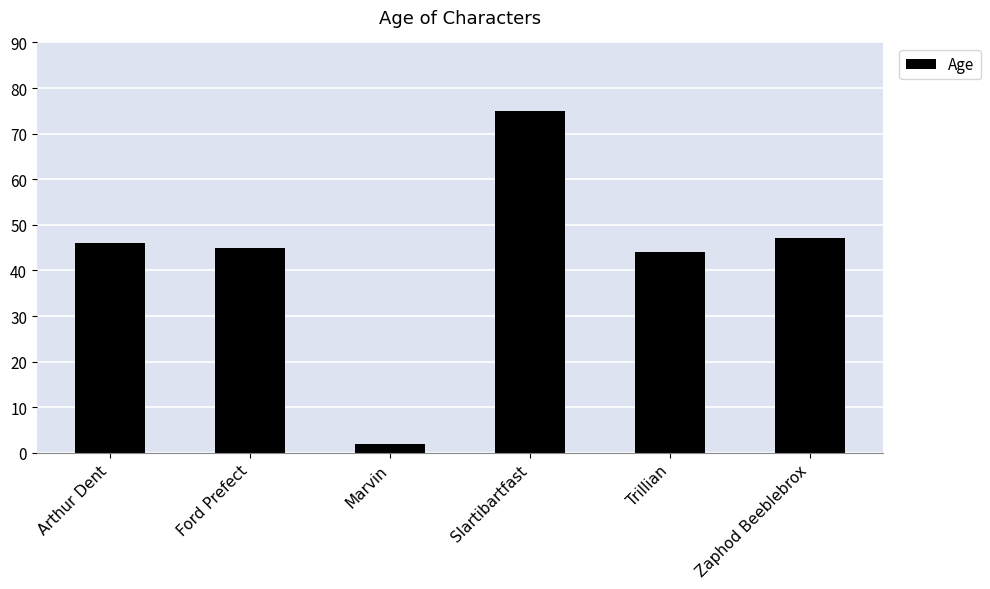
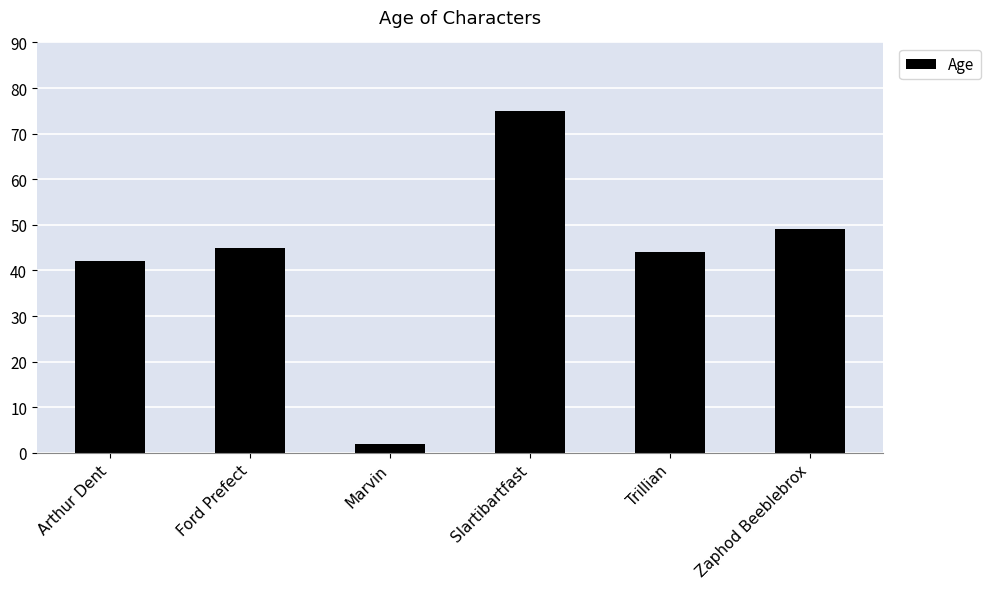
  {
-   "Arthur Dent": 46,
+   "Arthur Dent": 42,
    "Ford Prefect": 45,
    "Marvin": 2,
    "Slartibartfast": 75,
    "Trillian": 44,
-   "Zaphod Beeblebrox": 47
+   "Zaphod Beeblebrox": 49
  }
